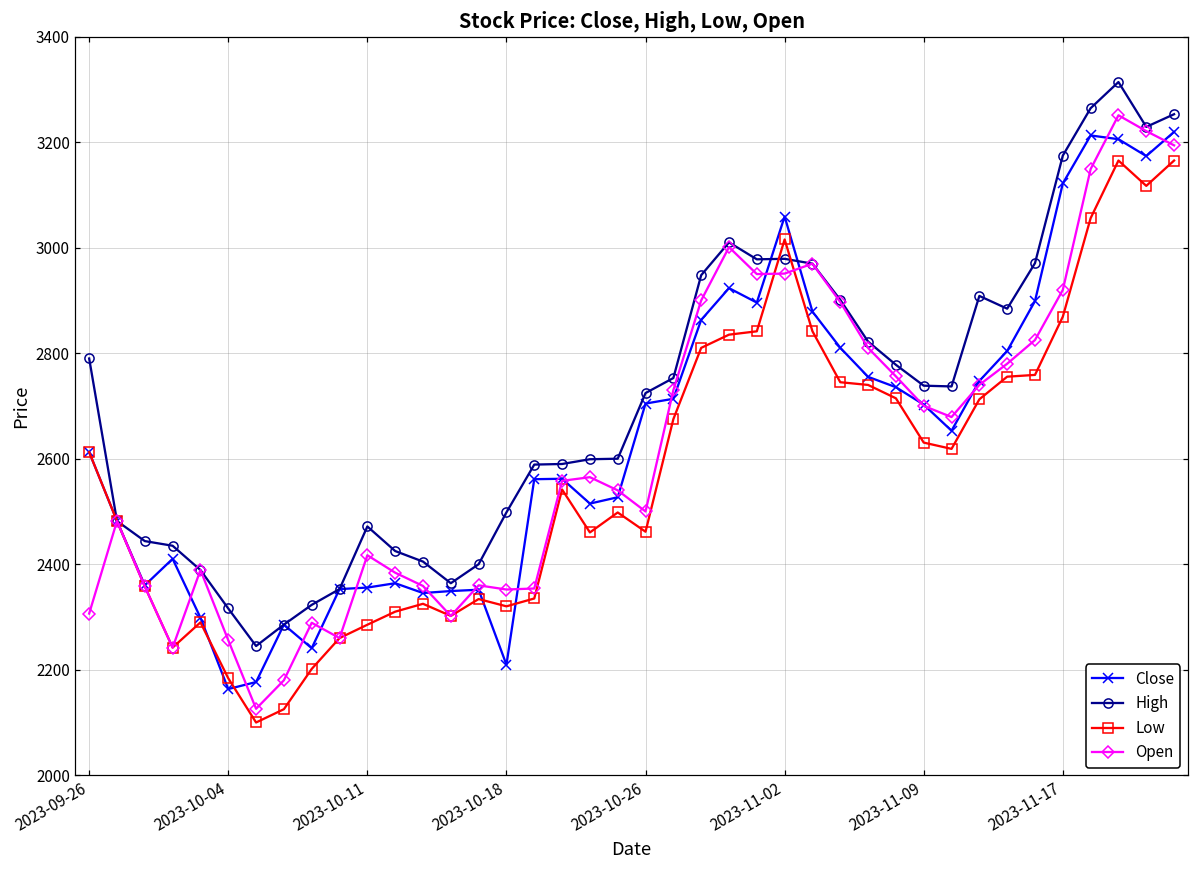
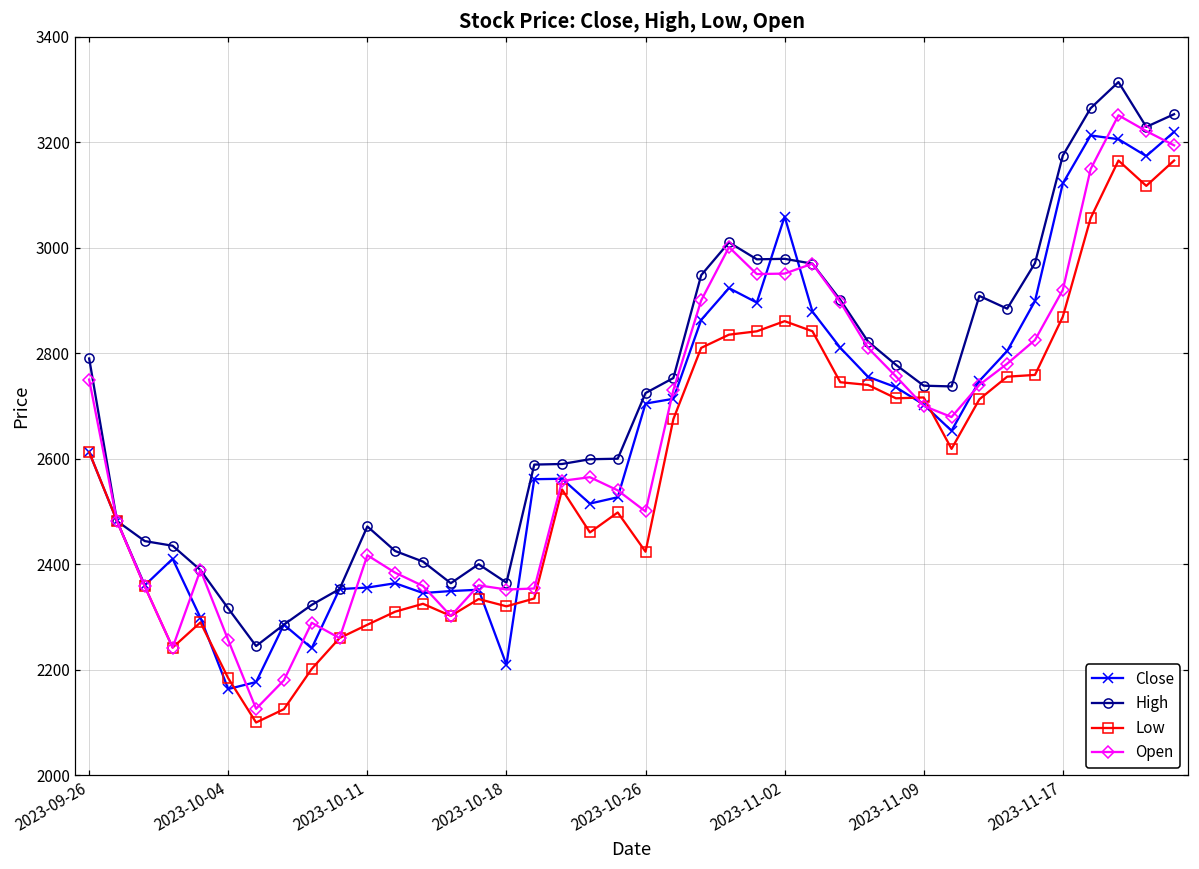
  {
    "Close": {
      "2023-10-04": 2160,
      "2023-10-11": 2360,
      "2023-10-18": 2210,
      "2023-10-26": 2700,
      "2023-11-02": 3060,
      "2023-11-17": 3120
    },
    "High": {
      "2023-09-26": 2790,
      "2023-10-04": 2320,
      "2023-10-11": 2470,
-     "2023-10-18": 2500,
+     "2023-10-18": 2370,
      "2023-10-26": 2720,
      "2023-11-02": 2980,
      "2023-11-09": 2740,
      "2023-11-17": 3170
    },
    "Low": {
      "2023-10-04": 2180,
      "2023-10-11": 2290,
      "2023-10-18": 2320,
-     "2023-10-26": 2460,
-     "2023-11-02": 3020,
-     "2023-11-09": 2630,
+     "2023-10-26": 2420,
+     "2023-11-02": 2860,
+     "2023-11-09": 2720,
      "2023-11-17": 2870
    },
    "Open": {
-     "2023-09-26": 2310,
+     "2023-09-26": 2750,
      "2023-10-04": 2260,
      "2023-10-11": 2420,
      "2023-10-18": 2350,
      "2023-10-26": 2500,
      "2023-11-02": 2950,
      "2023-11-17": 2920
    }
  }
